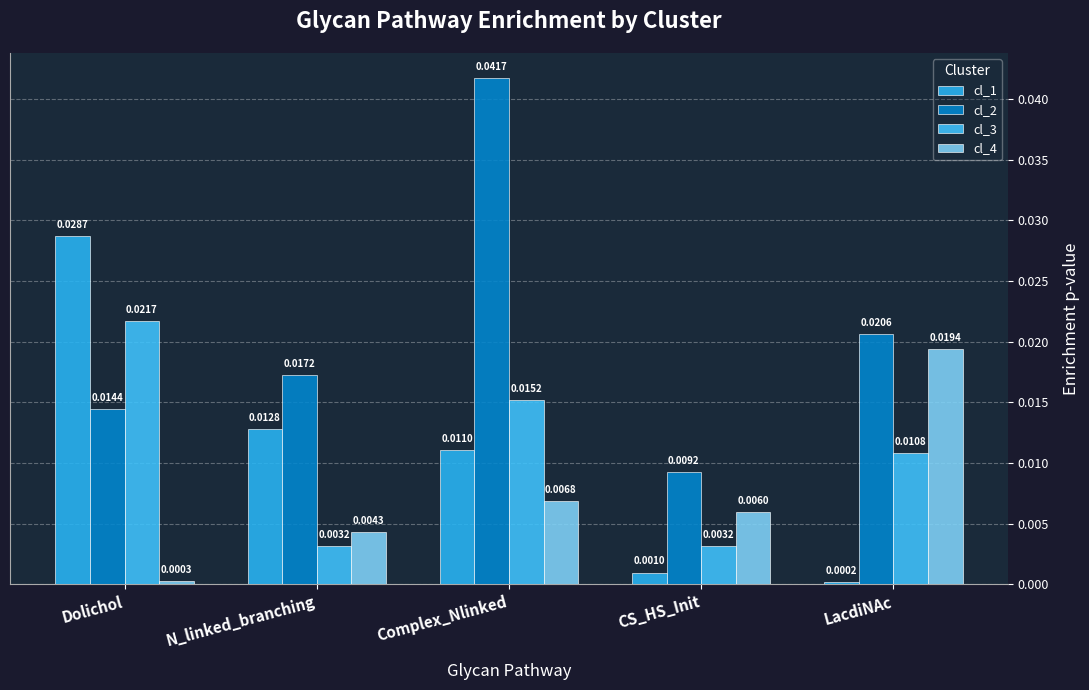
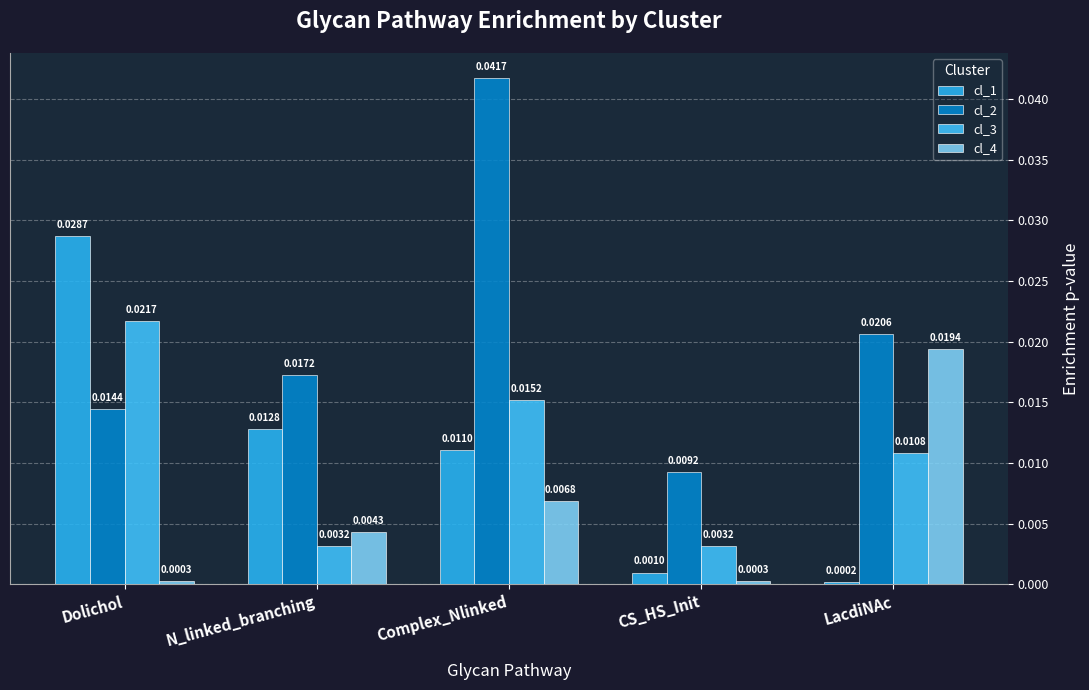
  {
    "cl_2": {
      "Dolichol": 0.0144,
      "N_linked_branching": 0.0172,
      "Complex_Nlinked": 0.0417,
      "CS_HS_Init": 0.0092,
      "LacdiNAc": 0.0206
    },
    "cl_4": {
      "Dolichol": 0.0003,
      "N_linked_branching": 0.0043,
      "Complex_Nlinked": 0.0068,
-     "CS_HS_Init": 0.0060,
+     "CS_HS_Init": 0.0003,
      "LacdiNAc": 0.0194
    }
  }
